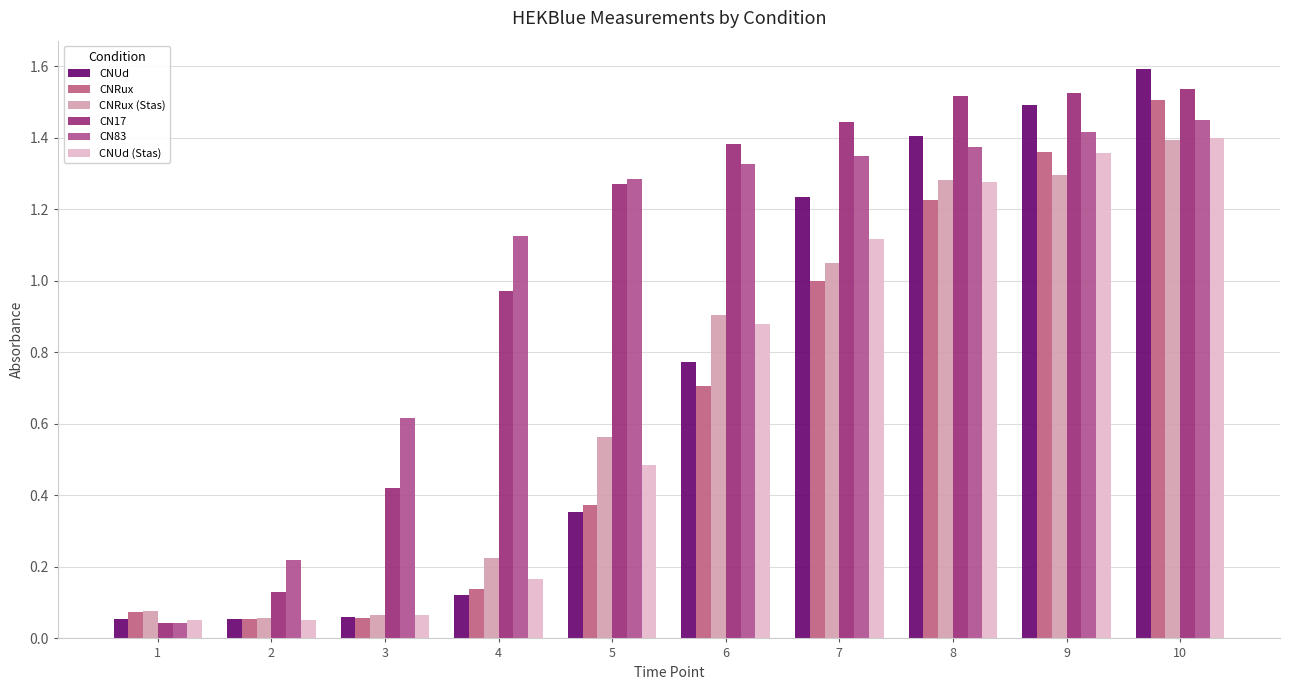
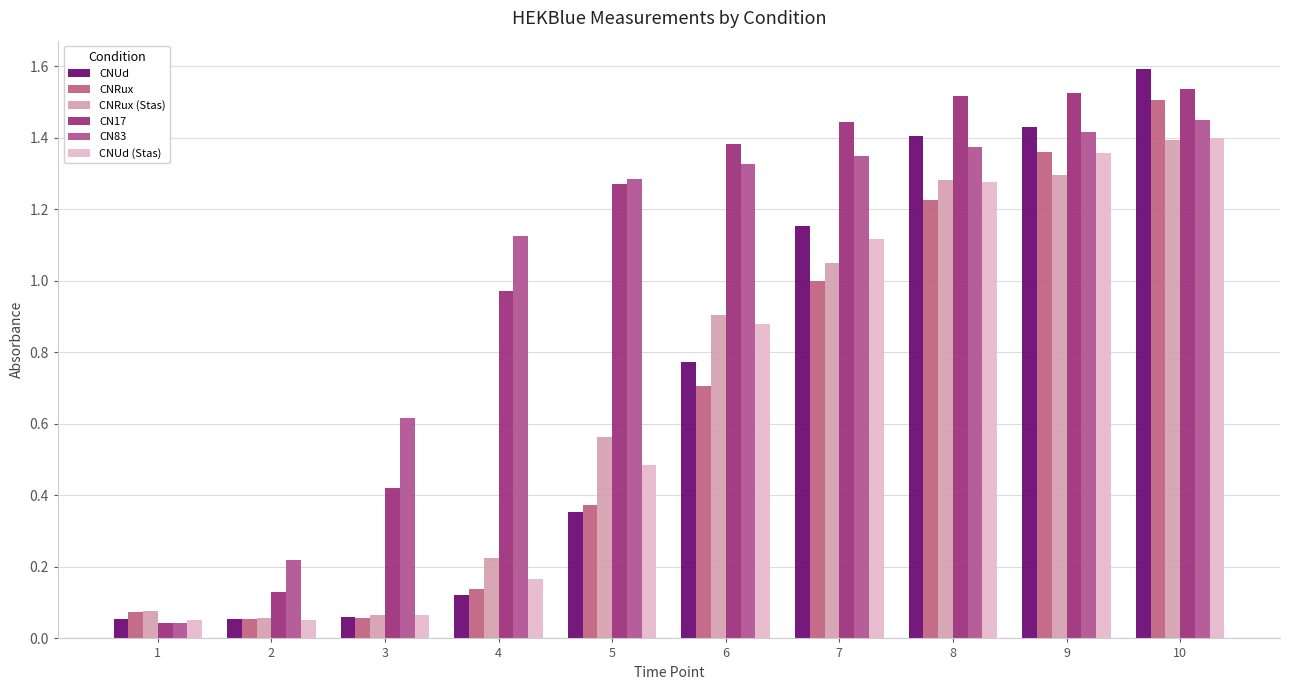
  {
    "CNUd": {
      "1": 0.05,
      "2": 0.05,
      "3": 0.06,
      "4": 0.12,
      "5": 0.35,
      "6": 0.77,
-     "7": 1.23,
+     "7": 1.15,
      "8": 1.40,
-     "9": 1.49,
+     "9": 1.43,
      "10": 1.59
    }
  }
